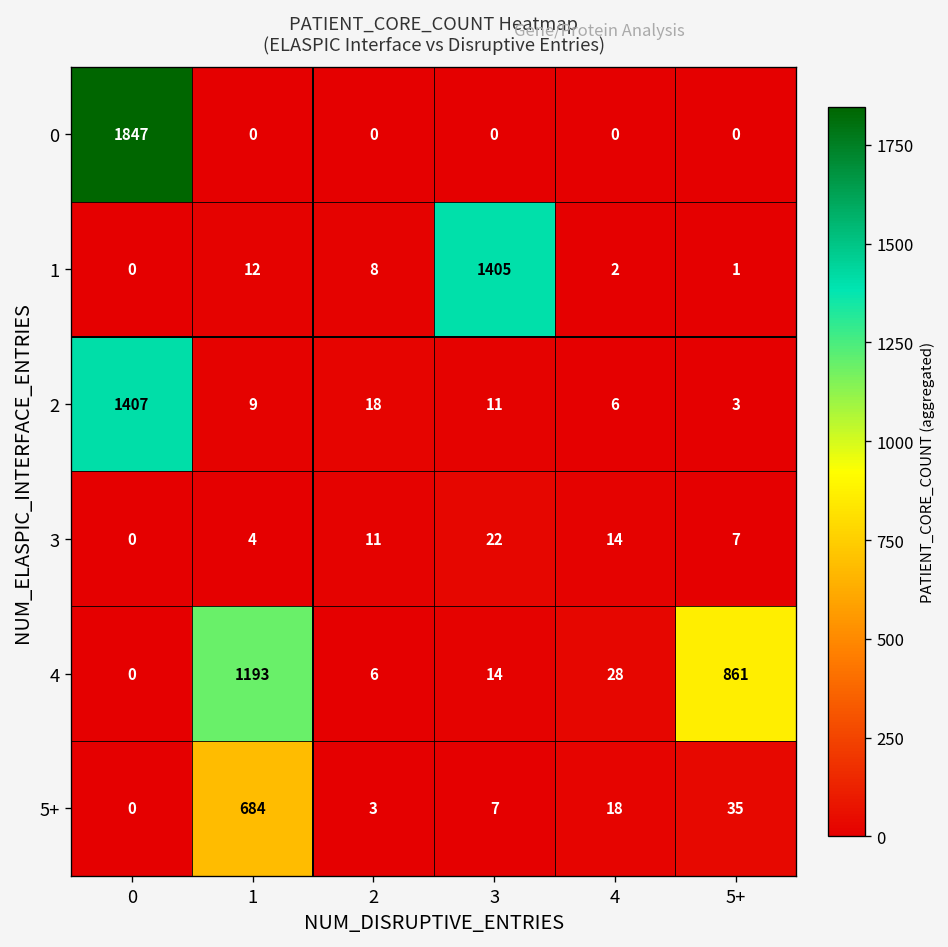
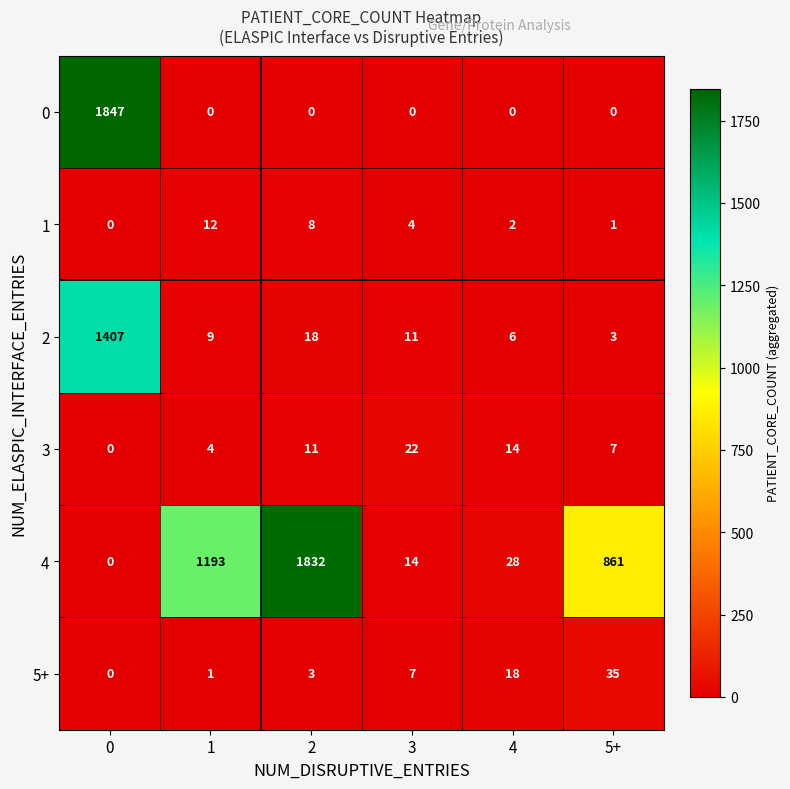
  {
    "0": {
      "0": 1847,
      "1": 0,
      "2": 0,
      "3": 0,
      "4": 0,
      "5+": 0
    },
    "1": {
      "0": 0,
      "1": 12,
      "2": 8,
-     "3": 1405,
+     "3": 4,
      "4": 2,
      "5+": 1
    },
    "2": {
      "0": 1407,
      "1": 9,
      "2": 18,
      "3": 11,
      "4": 6,
      "5+": 3
    },
    "3": {
      "0": 0,
      "1": 4,
      "2": 11,
      "3": 22,
      "4": 14,
      "5+": 7
    },
    "4": {
      "0": 0,
      "1": 1193,
-     "2": 6,
+     "2": 1832,
      "3": 14,
      "4": 28,
      "5+": 861
    },
    "5+": {
      "0": 0,
-     "1": 684,
+     "1": 1,
      "2": 3,
      "3": 7,
      "4": 18,
      "5+": 35
    }
  }
